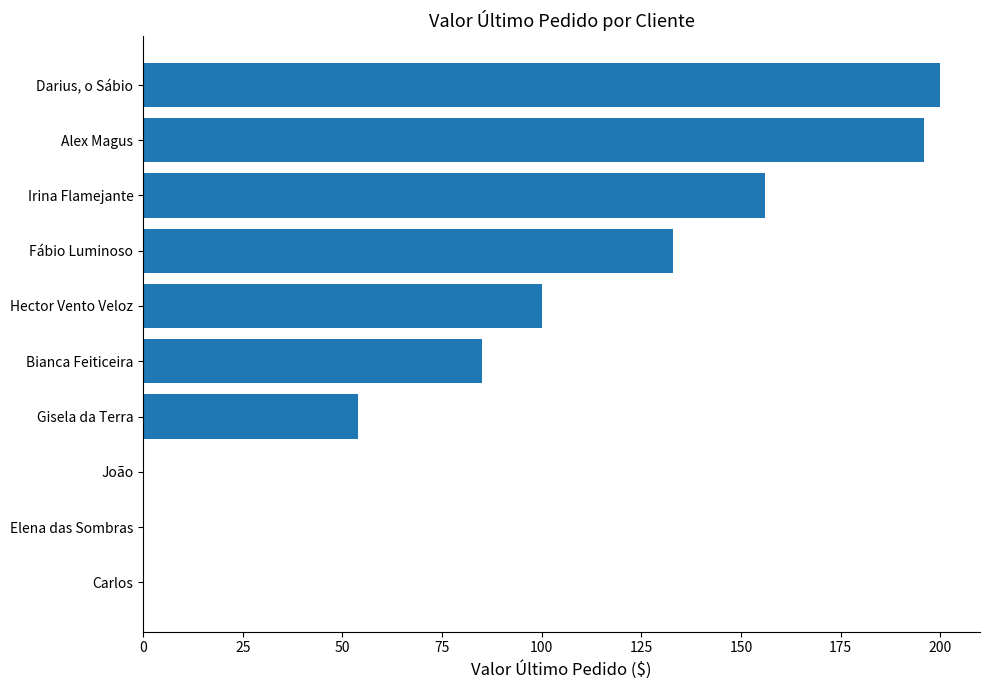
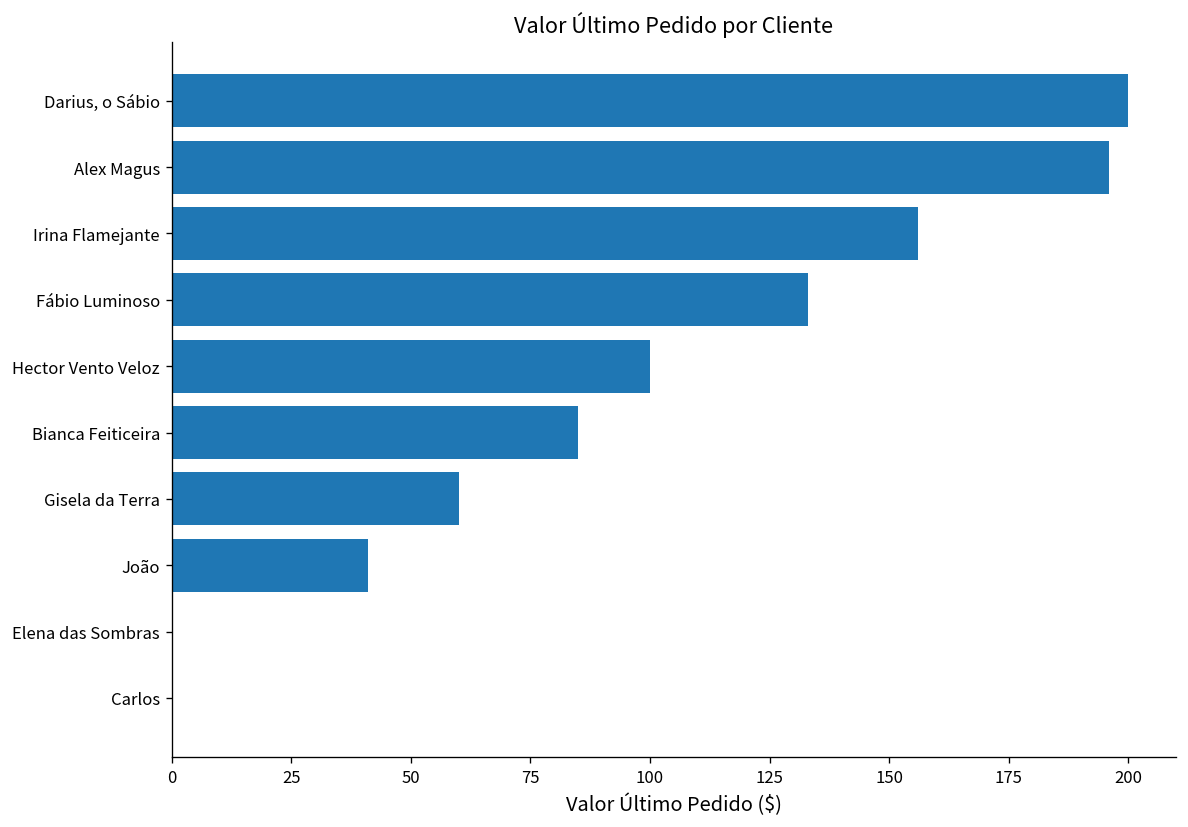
  {
    "Darius, o Sábio": 200,
    "Alex Magus": 196,
    "Irina Flamejante": 156,
    "Fábio Luminoso": 133,
    "Hector Vento Veloz": 100,
    "Bianca Feiticeira": 85,
-   "Gisela da Terra": 54,
-   "João": 0,
+   "Gisela da Terra": 60,
+   "João": 41,
    "Elena das Sombras": 0,
    "Carlos": 0
  }
